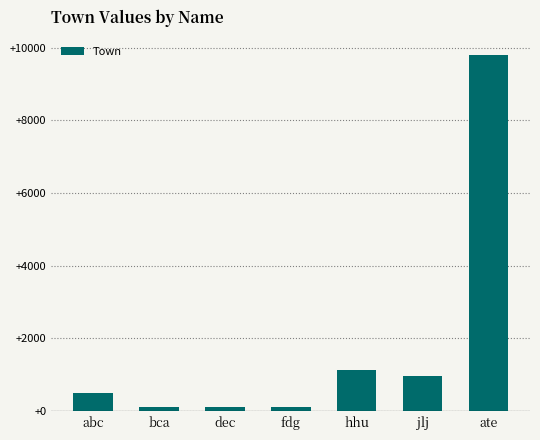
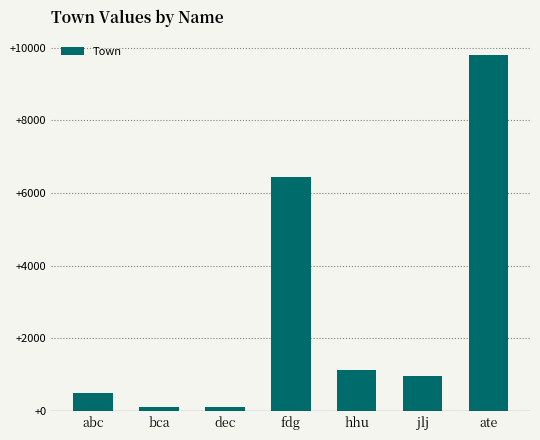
  {
    "abc": "+500",
    "bca": "+100",
    "dec": "+100",
-   "fdg": "+100",
+   "fdg": "+6400",
    "hhu": "+1100",
    "jlj": "+1000",
    "ate": "+9800"
  }
